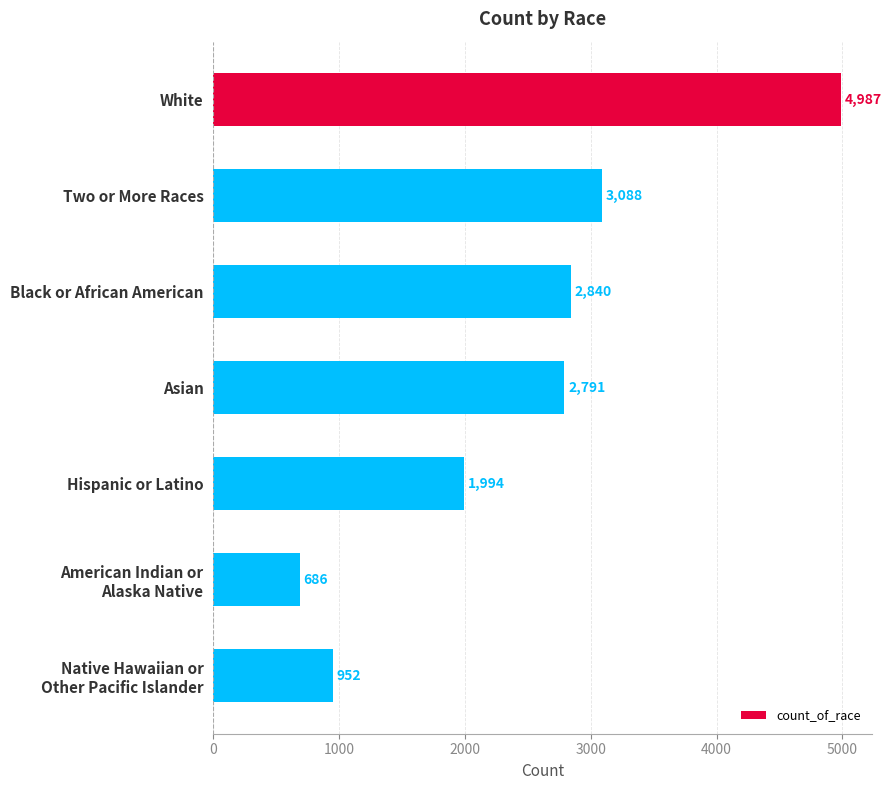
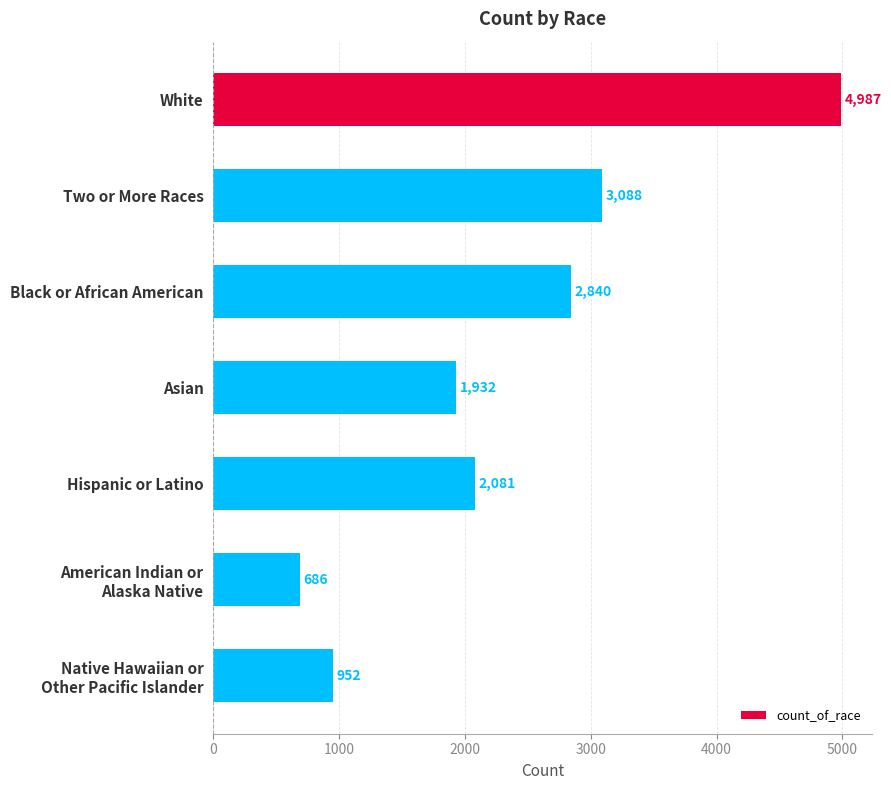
  {
    "White": "4,987",
    "Two or More Races": "3,088",
    "Black or African American": "2,840",
-   "Asian": "2,791",
-   "Hispanic or Latino": "1,994",
+   "Asian": "1,932",
+   "Hispanic or Latino": "2,081",
    "American Indian or Alaska Native": "686",
    "Native Hawaiian or Other Pacific Islander": "952"
  }
